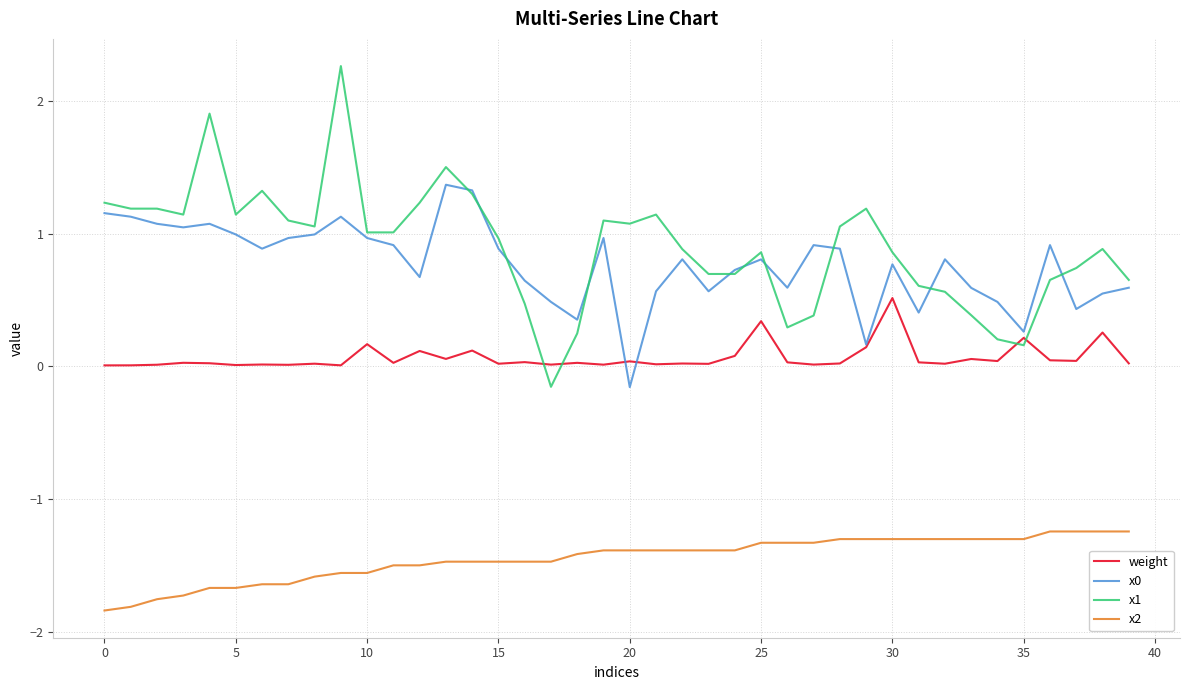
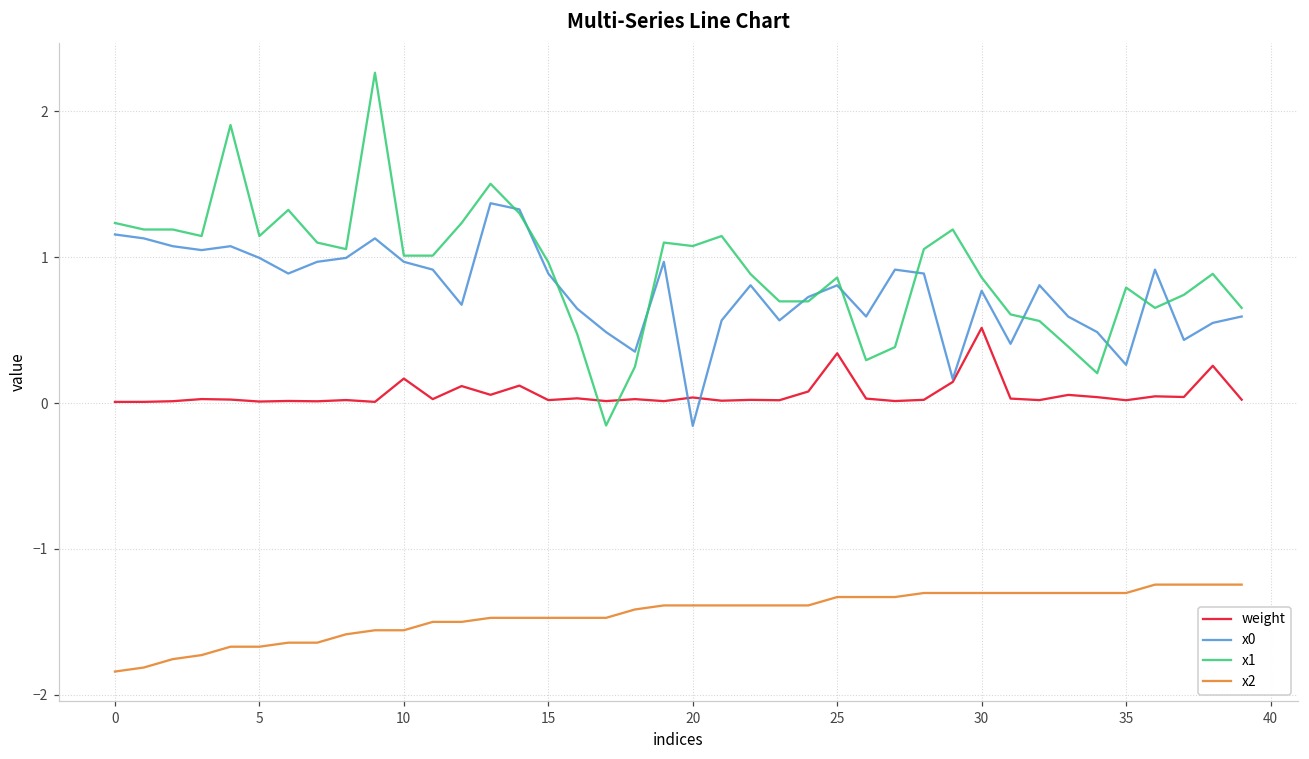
  {
    "weight": {
      "0": 0.01,
      "5": 0.01,
      "10": 0.17,
      "15": 0.02,
      "20": 0.04,
      "25": 0.34,
      "30": 0.52,
-     "35": 0.22
+     "35": 0.02
    },
    "x0": {
      "0": 1.16,
      "5": 1.00,
      "10": 0.97,
      "15": 0.89,
      "20": -0.16,
      "25": 0.81,
      "30": 0.77,
      "35": 0.26
    },
    "x1": {
      "0": 1.23,
      "5": 1.15,
      "10": 1.01,
      "15": 0.97,
      "20": 1.08,
      "25": 0.86,
      "30": 0.86,
-     "35": 0.16
+     "35": 0.79
    },
    "x2": {
      "0": -1.84,
      "5": -1.67,
      "10": -1.56,
      "15": -1.47,
      "20": -1.39,
      "25": -1.33,
      "30": -1.30,
      "35": -1.30
    }
  }
